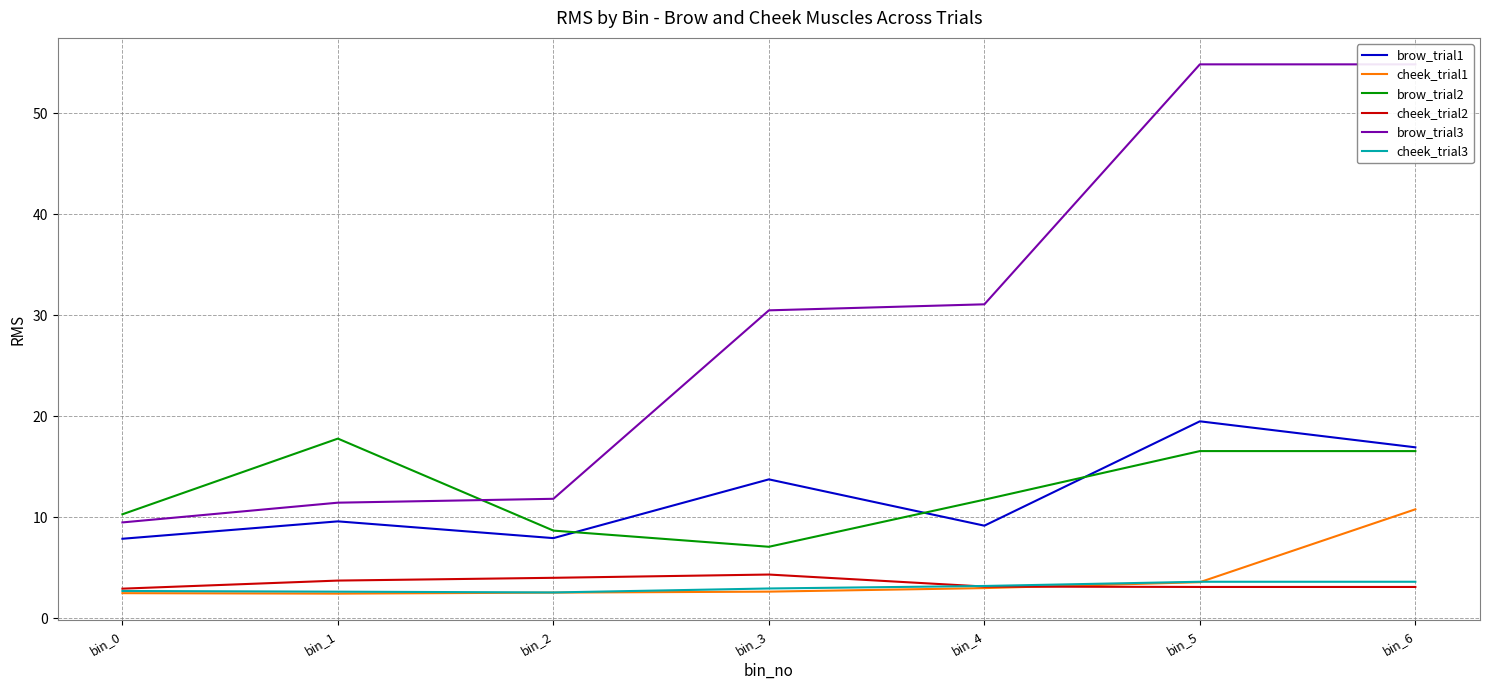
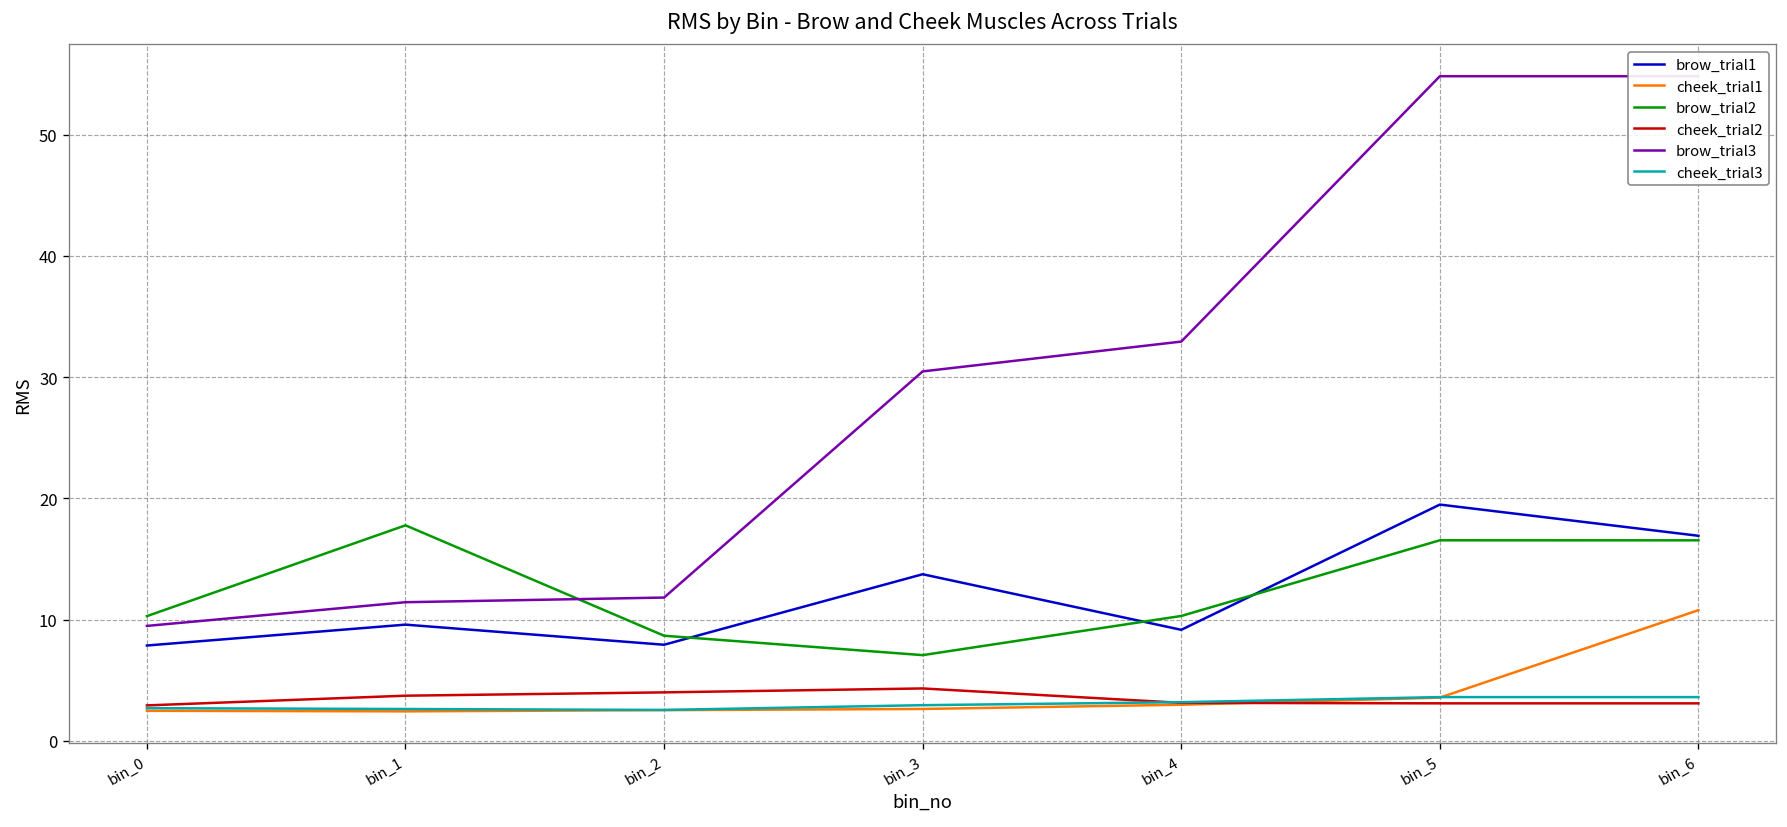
  {
    "brow_trial1": {
      "bin_0": 7.9,
      "bin_1": 9.6,
      "bin_2": 7.9,
      "bin_3": 13.8,
      "bin_4": 9.2,
      "bin_5": 19.5,
      "bin_6": 16.9
    },
    "cheek_trial1": {
      "bin_3": 2.6,
      "bin_6": 10.8
    },
    "brow_trial2": {
      "bin_0": 10.3,
      "bin_1": 17.8,
      "bin_2": 8.7,
      "bin_3": 7.1,
-     "bin_4": 11.7,
+     "bin_4": 10.3,
      "bin_5": 16.6,
      "bin_6": 16.5
    },
    "cheek_trial2": {
      "bin_1": 3.7,
      "bin_2": 4.0,
      "bin_3": 4.3,
      "bin_5": 3.1,
      "bin_6": 3.1
    },
    "brow_trial3": {
      "bin_0": 9.5,
      "bin_1": 11.4,
      "bin_2": 11.8,
      "bin_3": 30.5,
-     "bin_4": 31.1,
+     "bin_4": 32.9,
      "bin_5": 54.8
    },
    "cheek_trial3": {
      "bin_3": 3.0,
      "bin_6": 3.6
    }
  }
